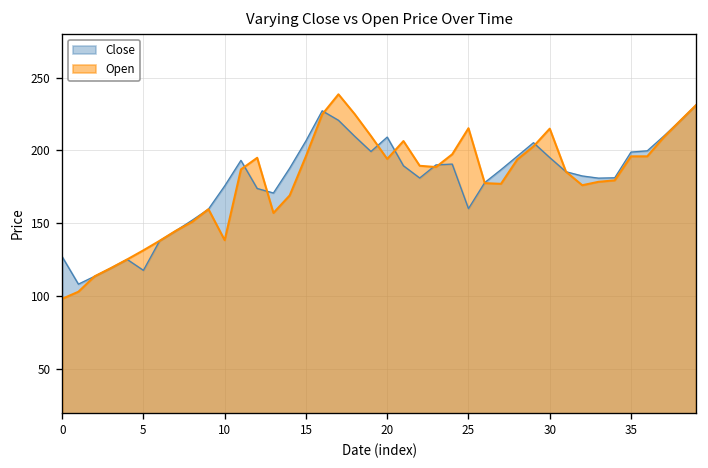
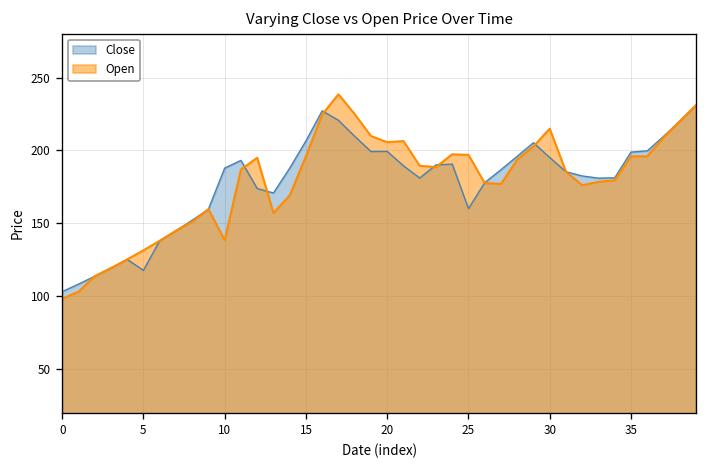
  {
    "Close": {
-     "0": 127,
+     "0": 103,
      "5": 118,
-     "10": 176,
+     "10": 188,
      "15": 207,
-     "20": 209,
+     "20": 199,
      "25": 160,
      "30": 195,
      "35": 199
    },
    "Open": {
      "0": 98,
      "5": 131,
      "10": 138,
      "15": 196,
-     "20": 194,
-     "25": 215,
+     "20": 206,
+     "25": 197,
      "30": 215,
      "35": 196
    }
  }
